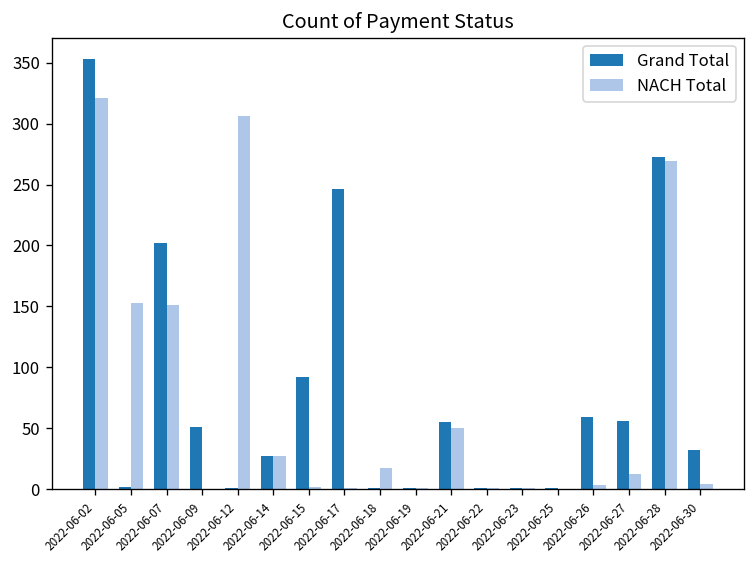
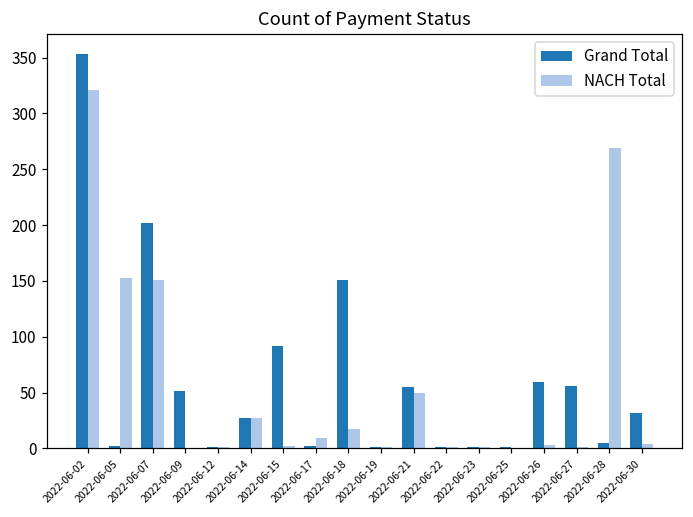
  {
    "Grand Total": {
      "2022-06-02": 353,
      "2022-06-07": 202,
      "2022-06-09": 51,
      "2022-06-14": 27,
      "2022-06-15": 92,
-     "2022-06-17": 246,
-     "2022-06-18": 1,
+     "2022-06-17": 2,
+     "2022-06-18": 151,
      "2022-06-21": 55,
      "2022-06-26": 59,
      "2022-06-27": 56,
-     "2022-06-28": 273,
+     "2022-06-28": 5,
      "2022-06-30": 32
    },
    "NACH Total": {
      "2022-06-02": 321,
      "2022-06-05": 153,
      "2022-06-07": 151,
      "2022-06-09": 0,
-     "2022-06-12": 306,
+     "2022-06-12": 1,
      "2022-06-14": 27,
-     "2022-06-17": 1,
+     "2022-06-17": 9,
      "2022-06-18": 17,
      "2022-06-21": 50,
      "2022-06-25": 0,
      "2022-06-26": 3,
-     "2022-06-27": 12,
+     "2022-06-27": 1,
      "2022-06-28": 269,
      "2022-06-30": 4
    }
  }
